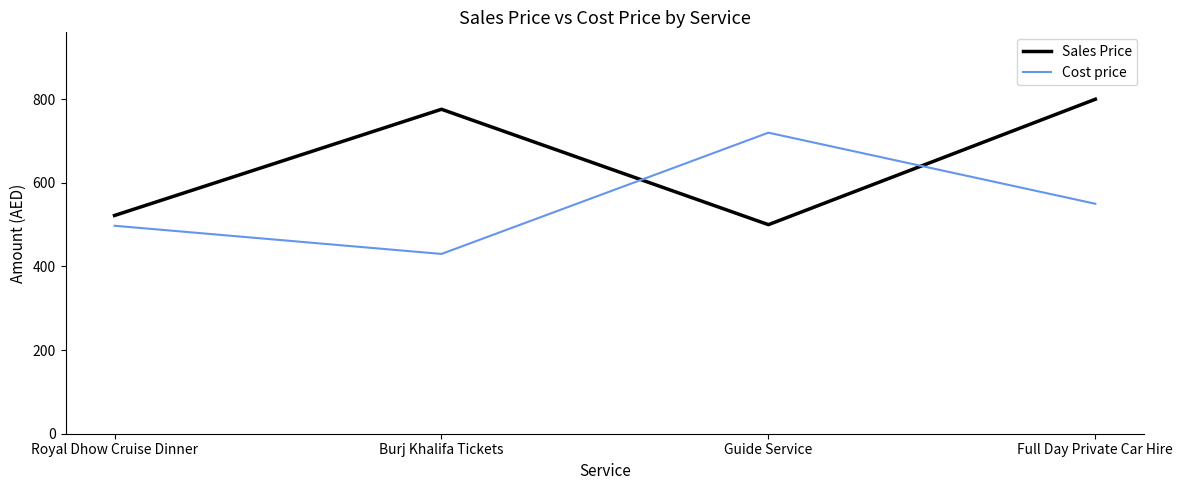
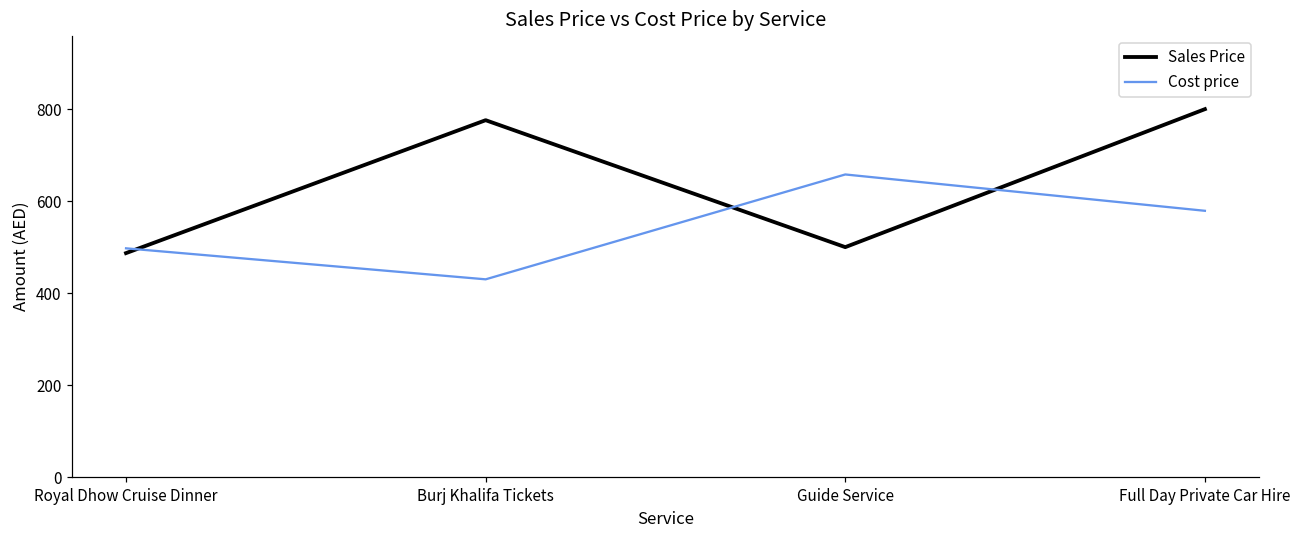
  {
    "Sales Price": {
-     "Royal Dhow Cruise Dinner": 520,
+     "Royal Dhow Cruise Dinner": 490,
      "Burj Khalifa Tickets": 780,
      "Guide Service": 500,
      "Full Day Private Car Hire": 800
    },
    "Cost price": {
      "Royal Dhow Cruise Dinner": 500,
      "Burj Khalifa Tickets": 430,
-     "Guide Service": 720,
-     "Full Day Private Car Hire": 550
+     "Guide Service": 660,
+     "Full Day Private Car Hire": 580
    }
  }
